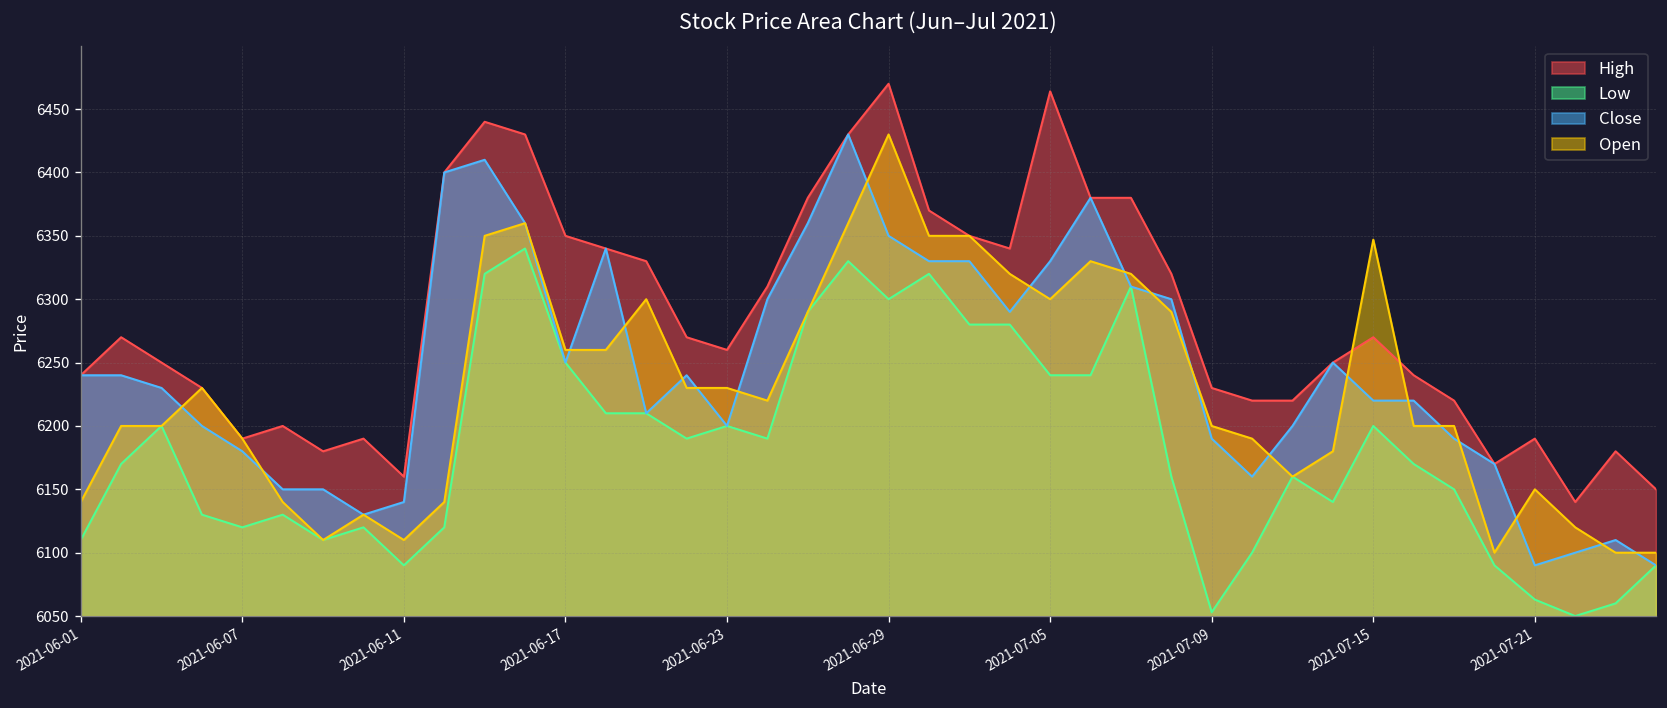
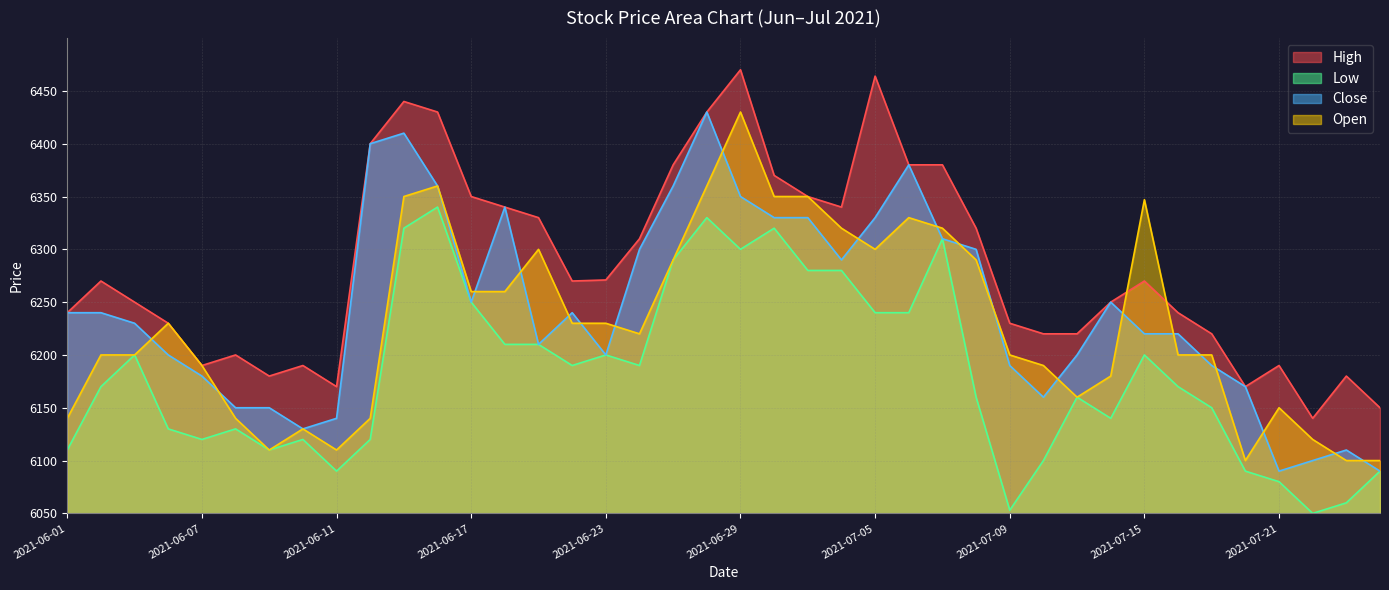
  {
    "High": {
-     "2021-06-11": 6160,
+     "2021-06-11": 6170,
      "2021-06-17": 6350,
-     "2021-06-23": 6260,
+     "2021-06-23": 6271,
      "2021-06-29": 6470,
      "2021-07-05": 6464,
      "2021-07-09": 6230,
      "2021-07-15": 6270,
      "2021-07-21": 6190
    },
    "Low": {
      "2021-06-01": 6110,
      "2021-06-07": 6120,
      "2021-06-11": 6090,
      "2021-06-29": 6300,
      "2021-07-05": 6240,
      "2021-07-09": 6053,
      "2021-07-15": 6200,
-     "2021-07-21": 6063
+     "2021-07-21": 6080
    },
    "Close": {
      "2021-06-07": 6180,
      "2021-06-11": 6140,
      "2021-06-29": 6350,
      "2021-07-05": 6330,
      "2021-07-09": 6190,
      "2021-07-15": 6220,
      "2021-07-21": 6090
    },
    "Open": {
      "2021-06-01": 6140,
      "2021-06-11": 6110,
      "2021-06-17": 6260,
      "2021-06-23": 6230,
      "2021-06-29": 6430,
      "2021-07-05": 6300,
      "2021-07-09": 6200,
      "2021-07-15": 6347,
      "2021-07-21": 6150
    }
  }
